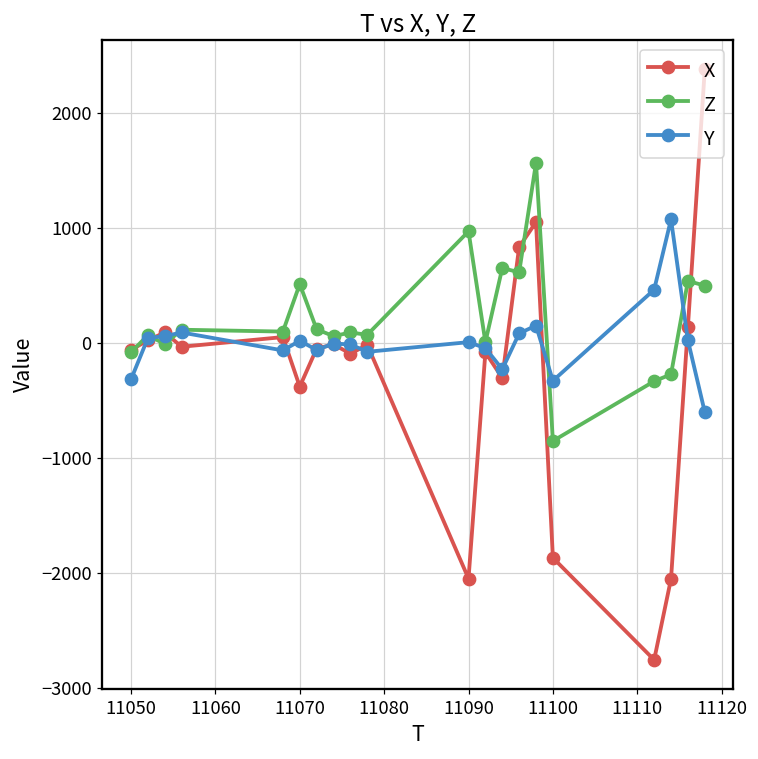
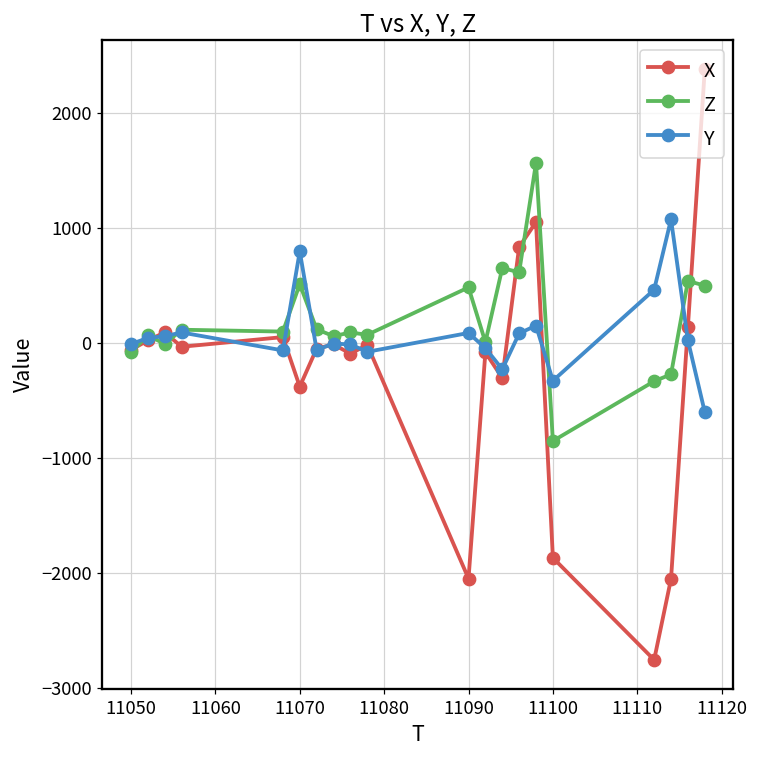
  {
    "X": {
      "11070": -380,
      "11090": -2050,
      "11100": -1870
    },
    "Z": {
      "11070": 510,
-     "11090": 970,
+     "11090": 480,
      "11100": -850
    },
    "Y": {
-     "11050": -320,
-     "11070": 20,
-     "11090": 10,
+     "11050": -10,
+     "11070": 800,
+     "11090": 90,
      "11100": -330
    }
  }
